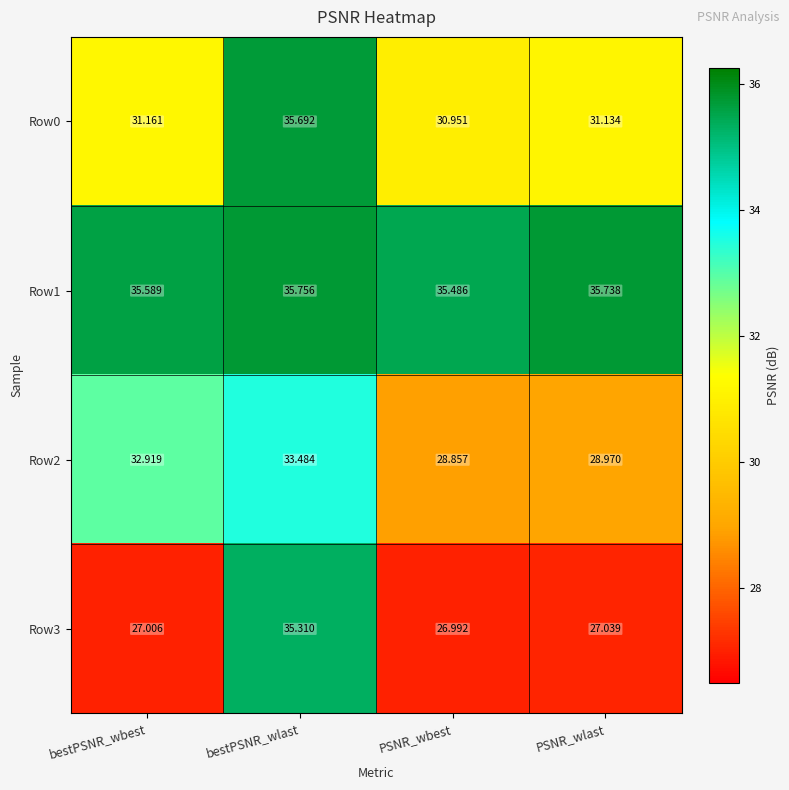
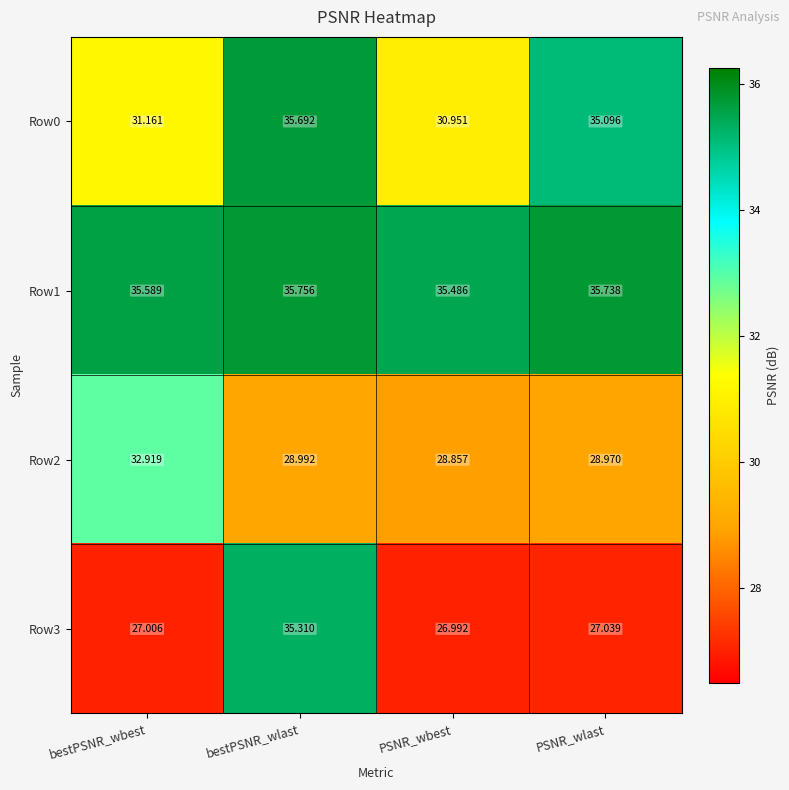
  {
    "Row0": {
-     "PSNR_wlast": 31.134
+     "PSNR_wlast": 35.096
    },
    "Row2": {
-     "bestPSNR_wlast": 33.484
+     "bestPSNR_wlast": 28.992
    }
  }
